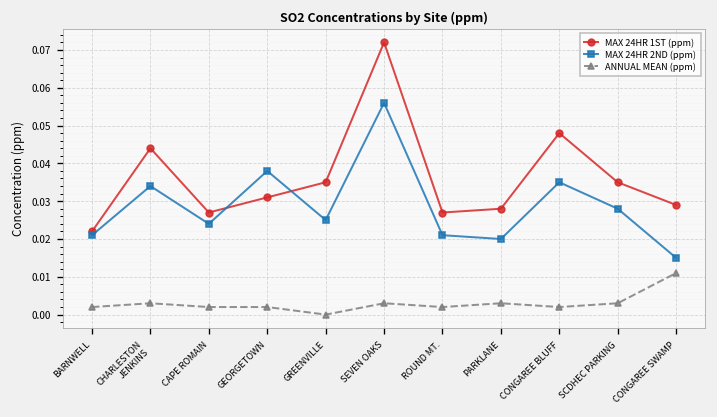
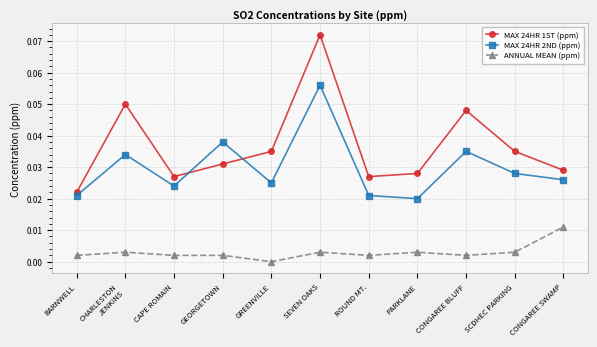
  {
    "MAX 24HR 1ST (ppm)": {
      "BARNWELL": 0.022,
-     "CHARLESTON JENKINS": 0.044,
+     "CHARLESTON JENKINS": 0.050,
      "CAPE ROMAIN": 0.027,
      "GEORGETOWN": 0.031,
      "GREENVILLE": 0.035,
      "SEVEN OAKS": 0.072,
      "ROUND MT.": 0.027,
      "PARKLANE": 0.028,
      "CONGAREE BLUFF": 0.048,
      "SCDHEC PARKING": 0.035,
      "CONGAREE SWAMP": 0.029
    },
    "MAX 24HR 2ND (ppm)": {
      "BARNWELL": 0.021,
      "CHARLESTON JENKINS": 0.034,
      "CAPE ROMAIN": 0.024,
      "GEORGETOWN": 0.038,
      "GREENVILLE": 0.025,
      "SEVEN OAKS": 0.056,
      "ROUND MT.": 0.021,
      "PARKLANE": 0.020,
      "CONGAREE BLUFF": 0.035,
      "SCDHEC PARKING": 0.028,
-     "CONGAREE SWAMP": 0.015
+     "CONGAREE SWAMP": 0.026
    },
    "ANNUAL MEAN (ppm)": {
      "BARNWELL": 0.002,
      "CHARLESTON JENKINS": 0.003,
      "CAPE ROMAIN": 0.002,
      "GEORGETOWN": 0.002,
      "GREENVILLE": 0.000,
      "SEVEN OAKS": 0.003,
      "ROUND MT.": 0.002,
      "PARKLANE": 0.003,
      "CONGAREE BLUFF": 0.002,
      "SCDHEC PARKING": 0.003,
      "CONGAREE SWAMP": 0.011
    }
  }
